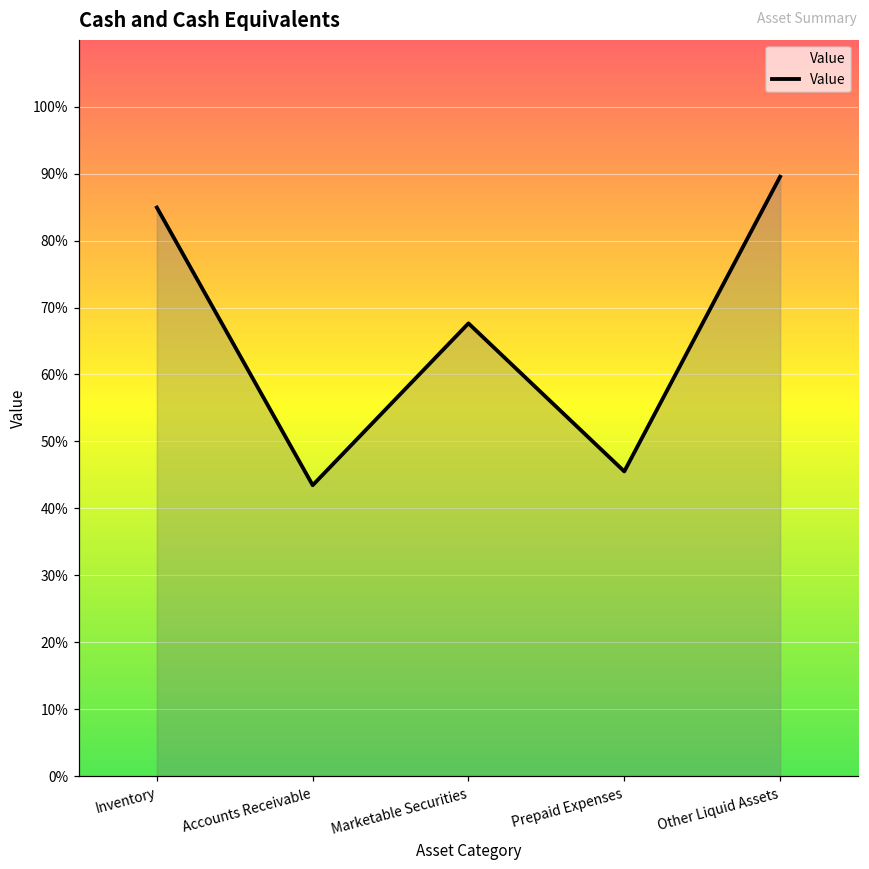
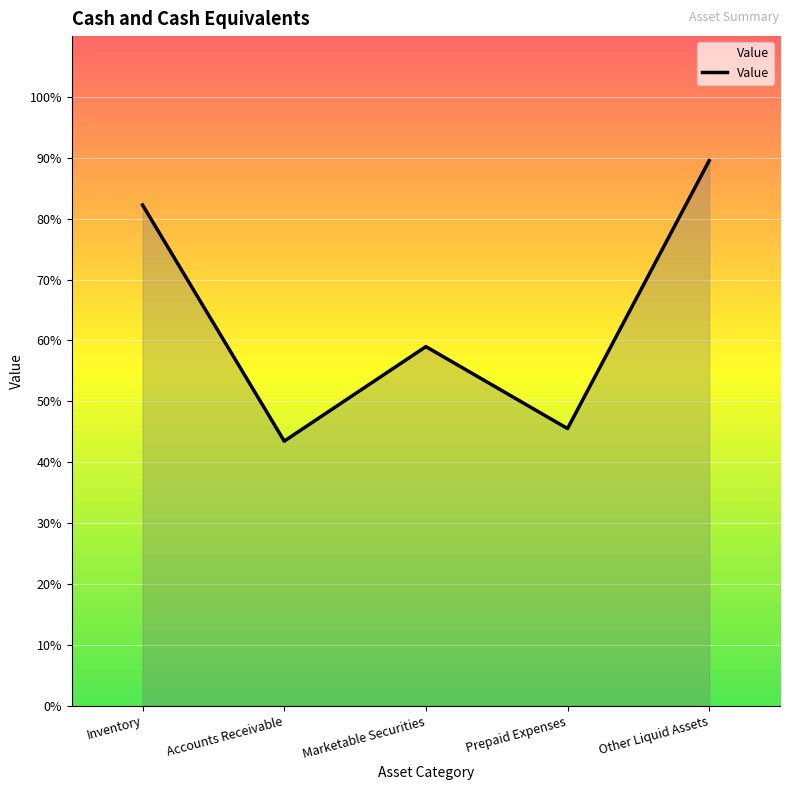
  {
-   "Inventory": "85%",
+   "Inventory": "82%",
    "Accounts Receivable": "43%",
-   "Marketable Securities": "68%",
+   "Marketable Securities": "59%",
    "Prepaid Expenses": "46%",
    "Other Liquid Assets": "90%"
  }
